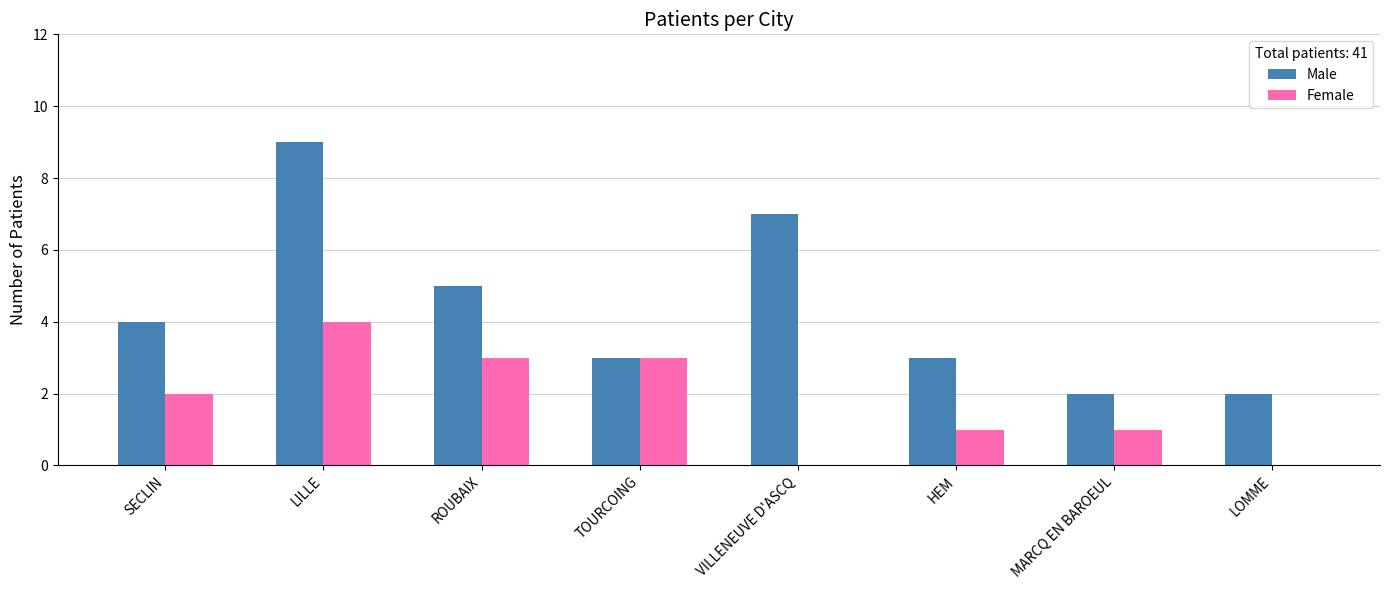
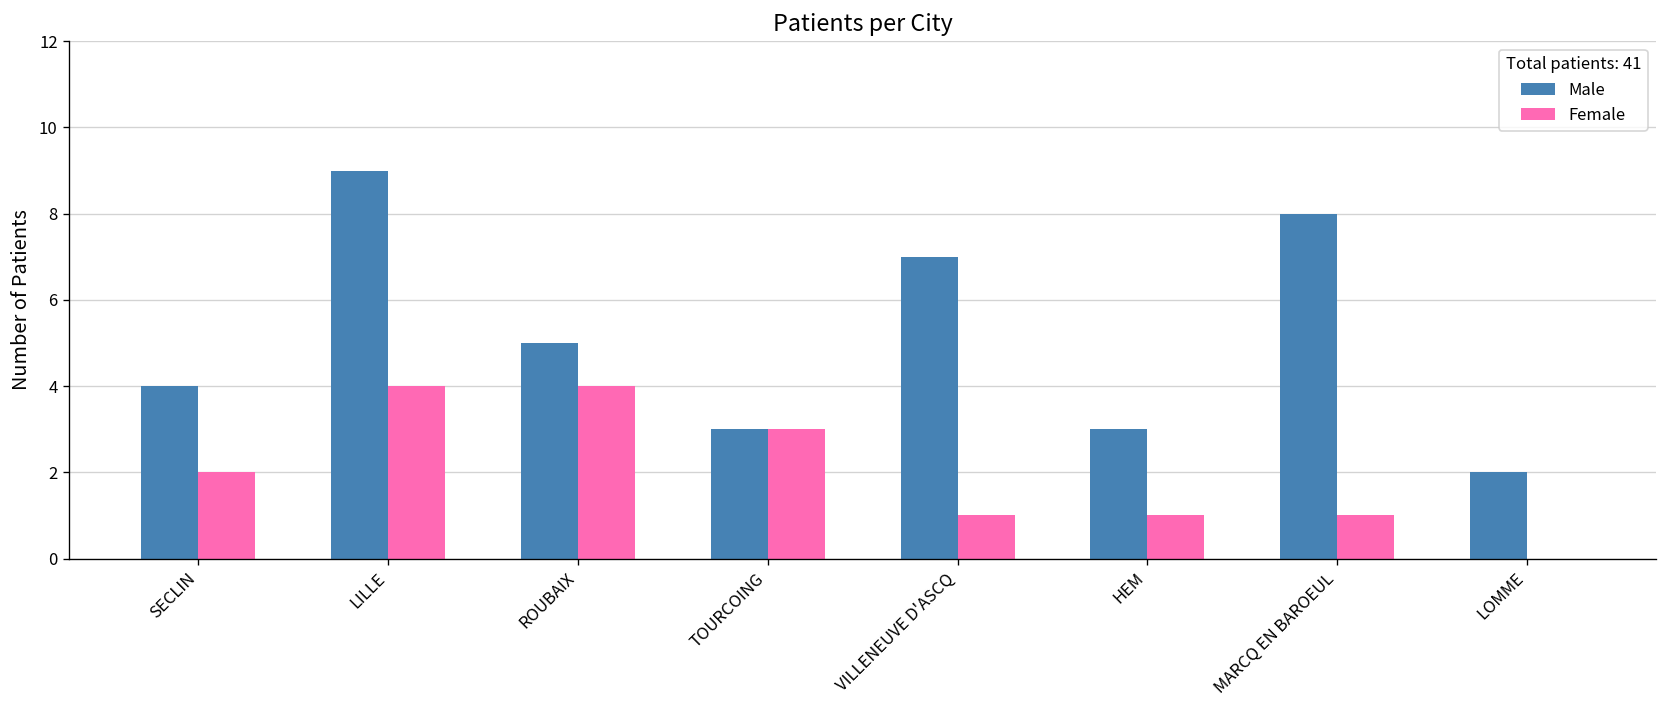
  {
    "Male": {
      "SECLIN": 4,
      "LILLE": 9,
      "ROUBAIX": 5,
      "TOURCOING": 3,
      "VILLENEUVE D'ASCQ": 7,
      "HEM": 3,
-     "MARCQ EN BAROEUL": 2,
+     "MARCQ EN BAROEUL": 8,
      "LOMME": 2
    },
    "Female": {
      "SECLIN": 2,
      "LILLE": 4,
-     "ROUBAIX": 3,
+     "ROUBAIX": 4,
      "TOURCOING": 3,
-     "VILLENEUVE D'ASCQ": 0,
+     "VILLENEUVE D'ASCQ": 1,
      "HEM": 1,
      "MARCQ EN BAROEUL": 1,
      "LOMME": 0
    }
  }
